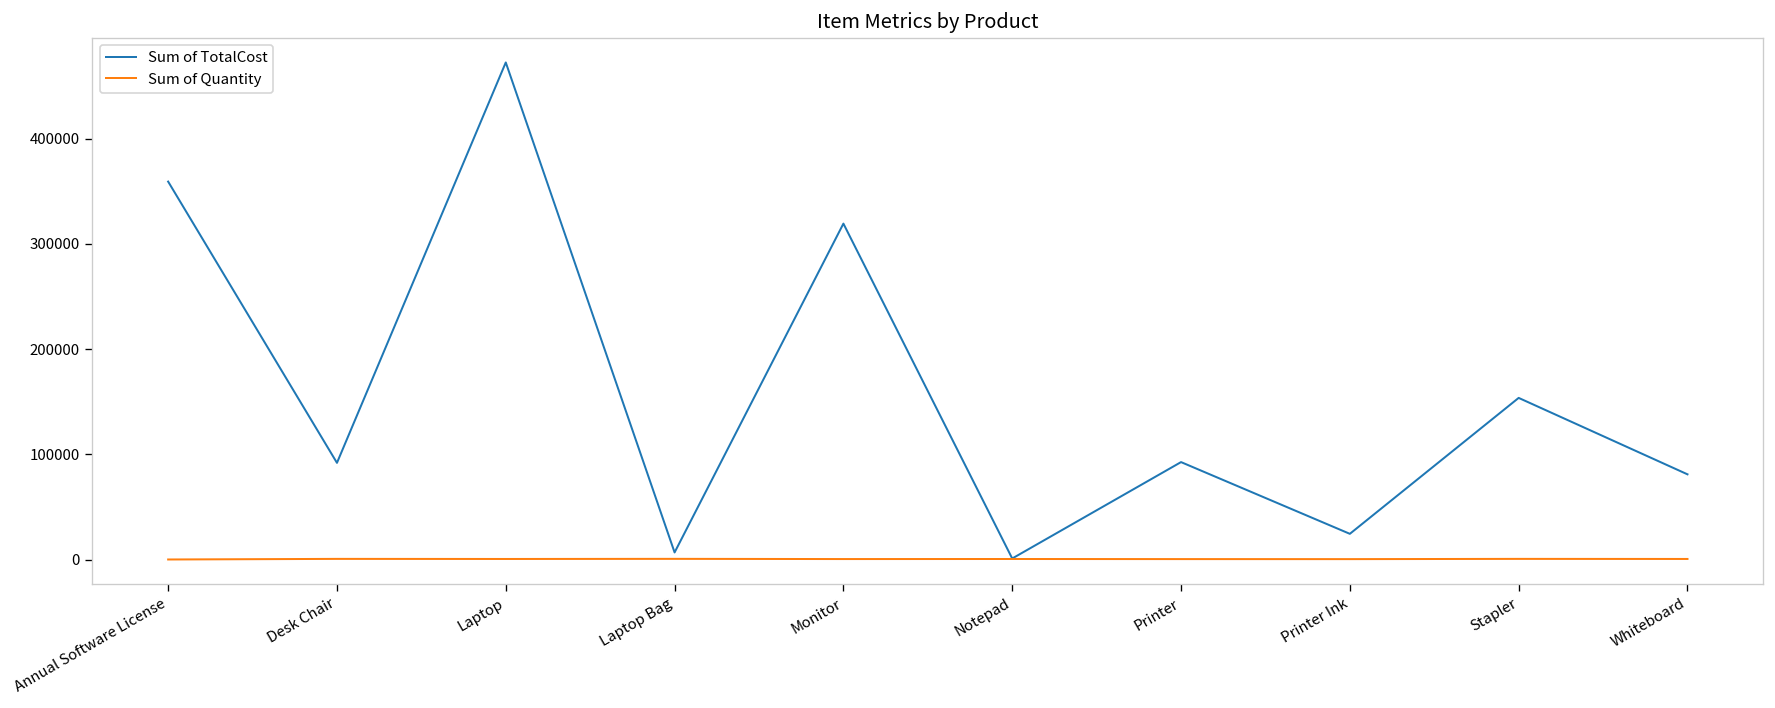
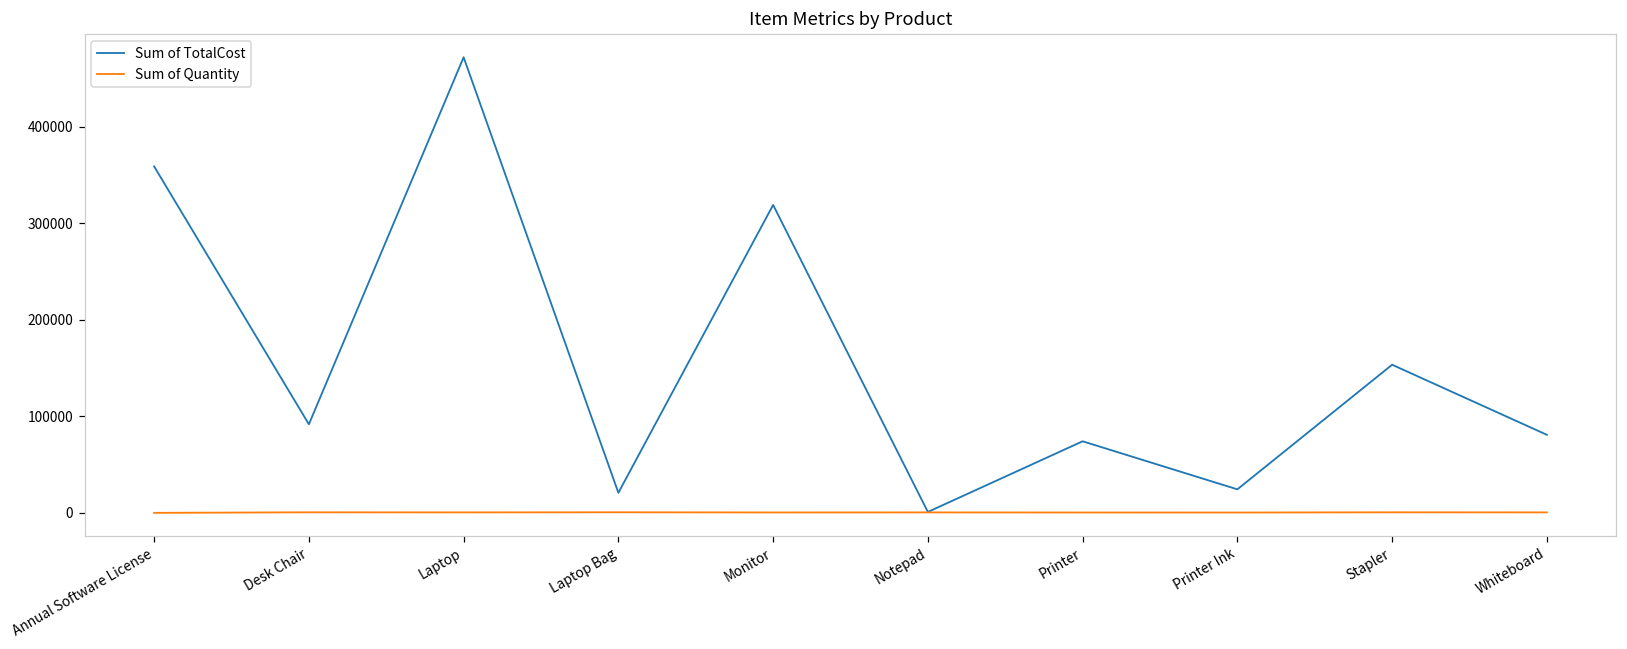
  {
    "Sum of TotalCost": {
      "Annual Software License": 360000,
      "Desk Chair": 90000,
      "Laptop": 470000,
-     "Laptop Bag": 10000,
+     "Laptop Bag": 20000,
      "Monitor": 320000,
-     "Printer": 90000,
+     "Printer": 70000,
      "Printer Ink": 20000,
      "Stapler": 150000,
      "Whiteboard": 80000
    },
    "Sum of Quantity": {
      "Annual Software License": 0,
      "Desk Chair": 0,
      "Laptop": 0,
      "Laptop Bag": 0,
      "Monitor": 0,
      "Printer": 0,
      "Printer Ink": 0,
      "Stapler": 0,
      "Whiteboard": 0
    }
  }
